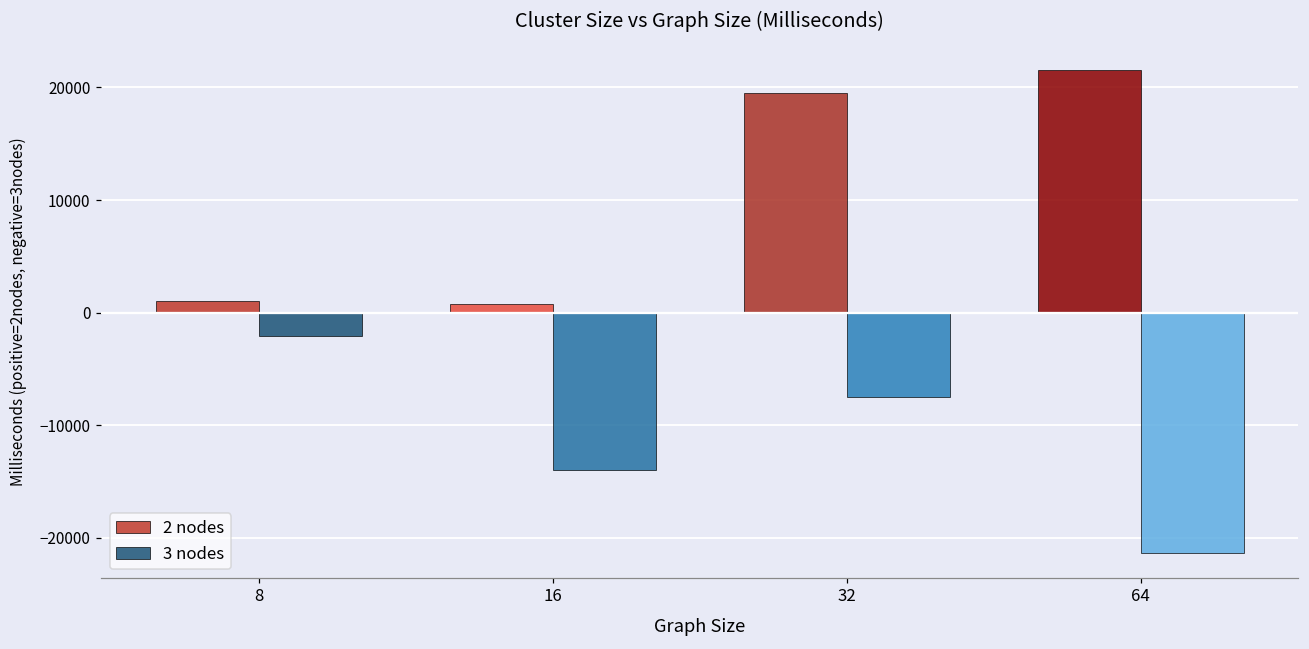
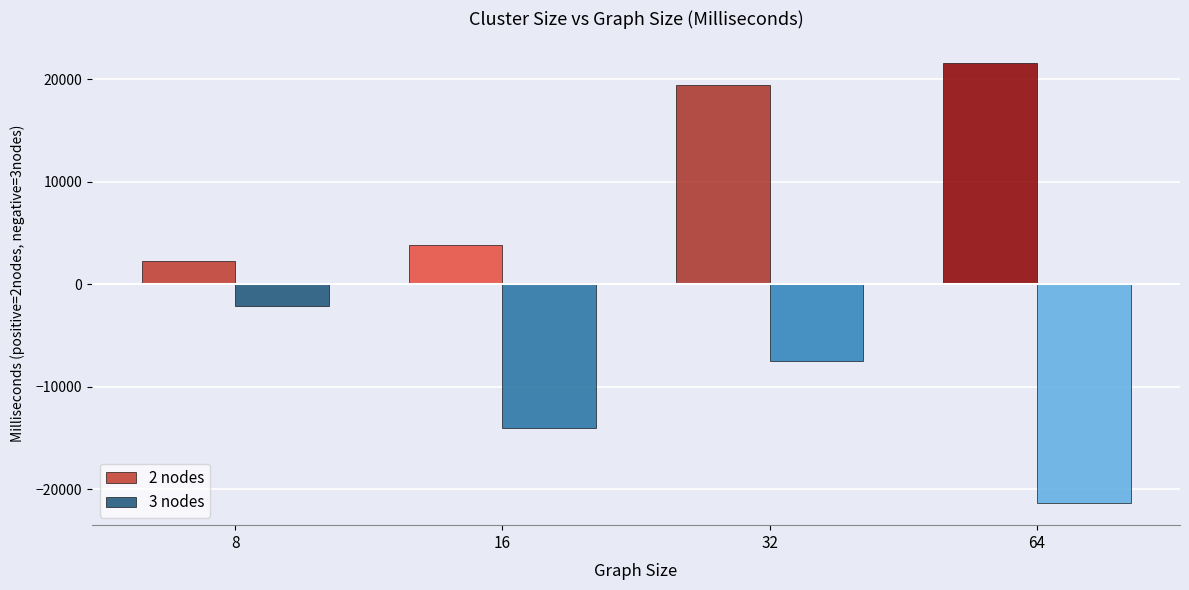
  {
    "2 nodes": {
-     "8": 1000,
-     "16": 700,
+     "8": 2300,
+     "16": 3900,
      "32": 19500,
      "64": 21600
    },
    "3 nodes": {
      "8": -2100,
      "16": -14000,
      "32": -7500,
      "64": -21400
    }
  }
